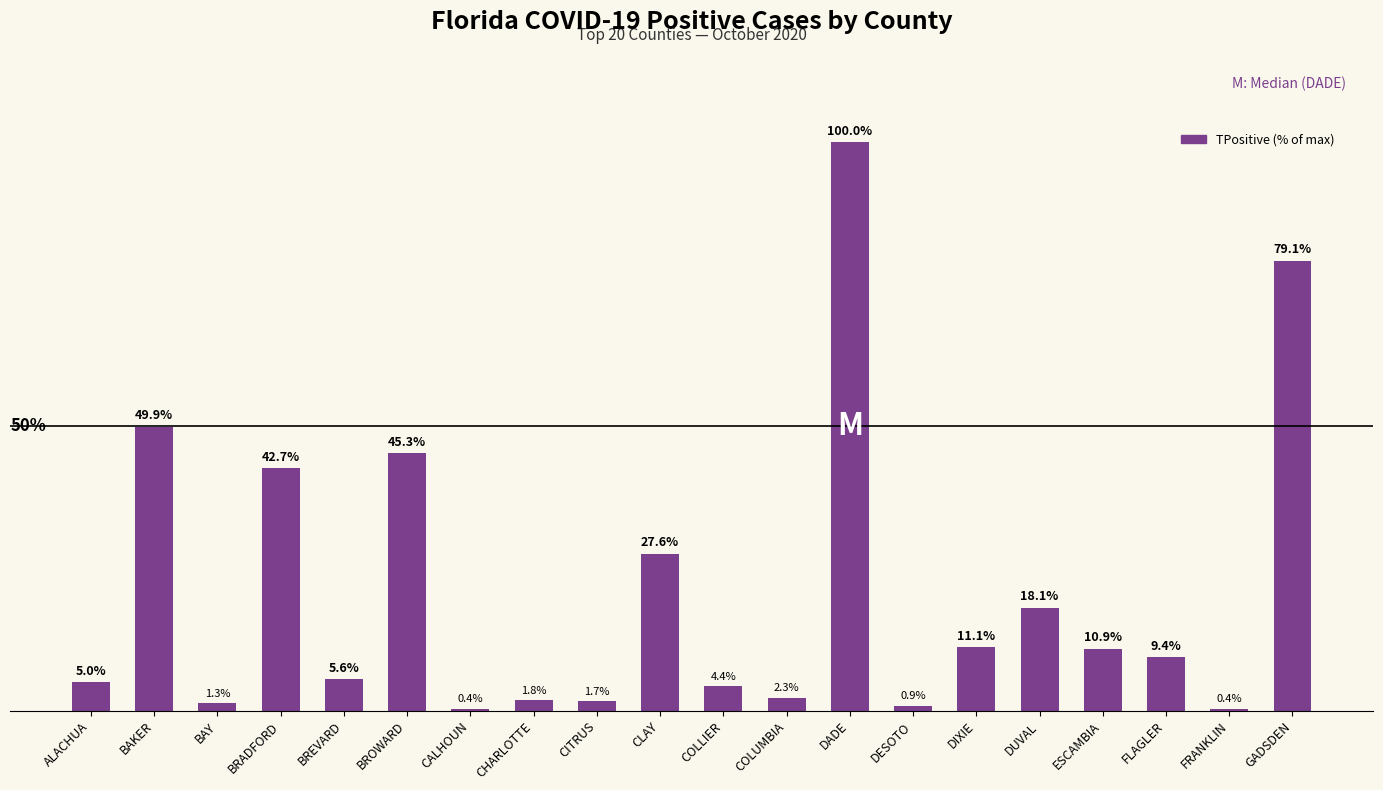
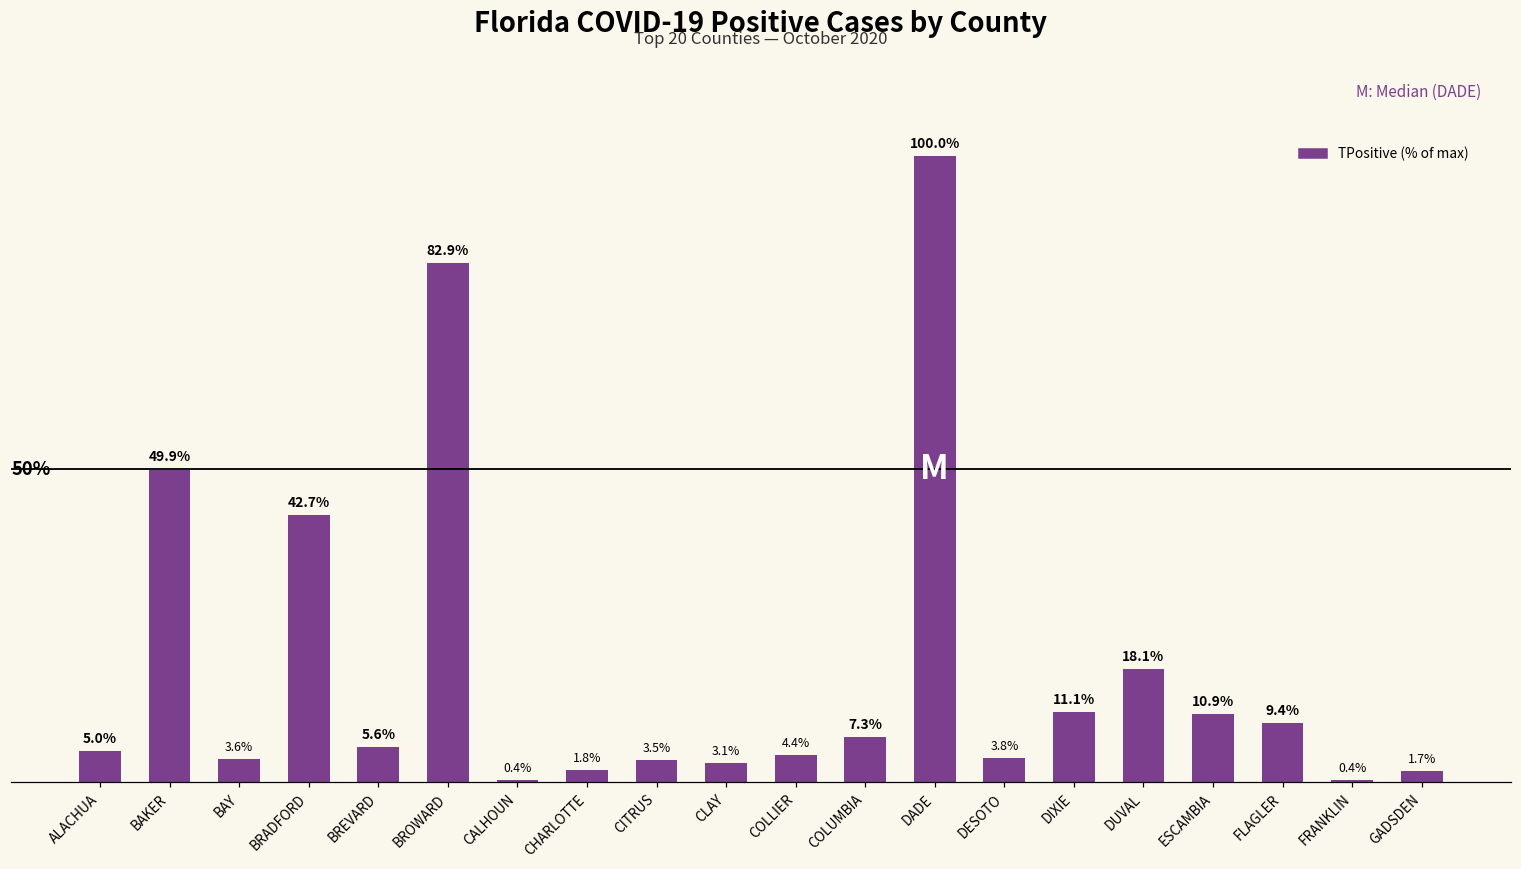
  {
    "ALACHUA": "5.0%",
    "BAKER": "49.9%",
-   "BAY": "1.3%",
+   "BAY": "3.6%",
    "BRADFORD": "42.7%",
    "BREVARD": "5.6%",
-   "BROWARD": "45.3%",
+   "BROWARD": "82.9%",
    "CALHOUN": "0.4%",
    "CHARLOTTE": "1.8%",
-   "CITRUS": "1.7%",
-   "CLAY": "27.6%",
+   "CITRUS": "3.5%",
+   "CLAY": "3.1%",
    "COLLIER": "4.4%",
-   "COLUMBIA": "2.3%",
+   "COLUMBIA": "7.3%",
    "DADE": "100.0%",
-   "DESOTO": "0.9%",
+   "DESOTO": "3.8%",
    "DIXIE": "11.1%",
    "DUVAL": "18.1%",
    "ESCAMBIA": "10.9%",
    "FLAGLER": "9.4%",
    "FRANKLIN": "0.4%",
-   "GADSDEN": "79.1%"
+   "GADSDEN": "1.7%"
  }
